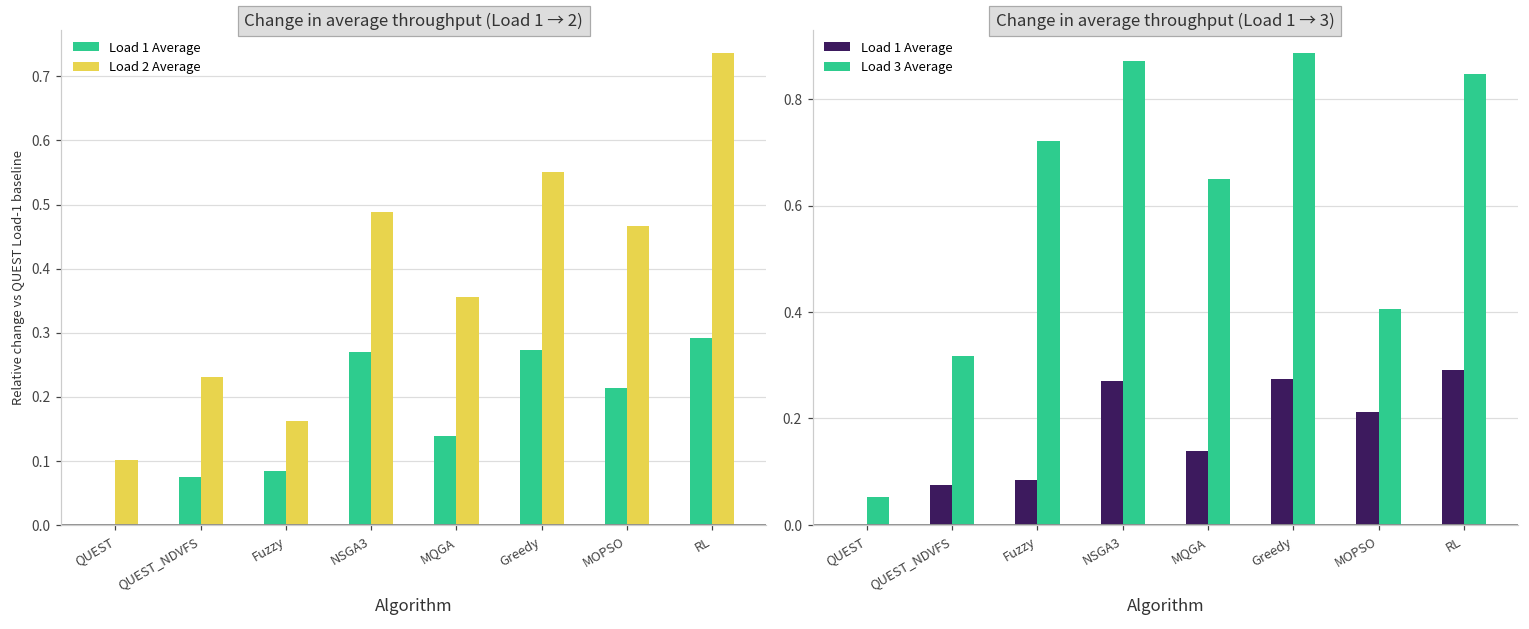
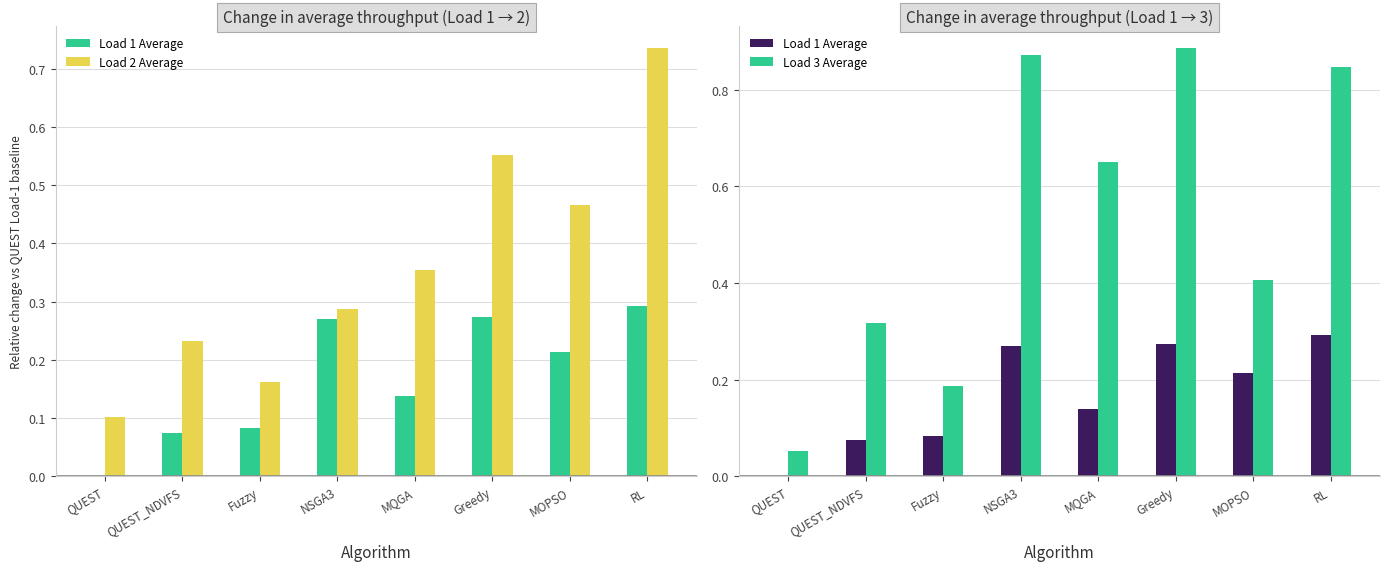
  {
    "Change in average throughput (Load 1 → 2)": {
      "Load 2 Average": {
        "QUEST": 0.10,
        "QUEST_NDVFS": 0.23,
        "Fuzzy": 0.16,
-       "NSGA3": 0.49,
+       "NSGA3": 0.29,
        "MQGA": 0.36,
        "Greedy": 0.55,
        "MOPSO": 0.47,
        "RL": 0.74
      }
    },
    "Change in average throughput (Load 1 → 3)": {
      "Load 1 Average": {
        "QUEST": 0.00,
        "QUEST_NDVFS": 0.07,
        "Fuzzy": 0.08,
        "NSGA3": 0.27,
        "MQGA": 0.14,
        "Greedy": 0.27,
        "MOPSO": 0.21,
        "RL": 0.29
      },
      "Load 3 Average": {
        "QUEST": 0.05,
        "QUEST_NDVFS": 0.32,
-       "Fuzzy": 0.72,
+       "Fuzzy": 0.19,
        "NSGA3": 0.87,
        "MQGA": 0.65,
        "Greedy": 0.89,
        "MOPSO": 0.41,
        "RL": 0.85
      }
    }
  }
